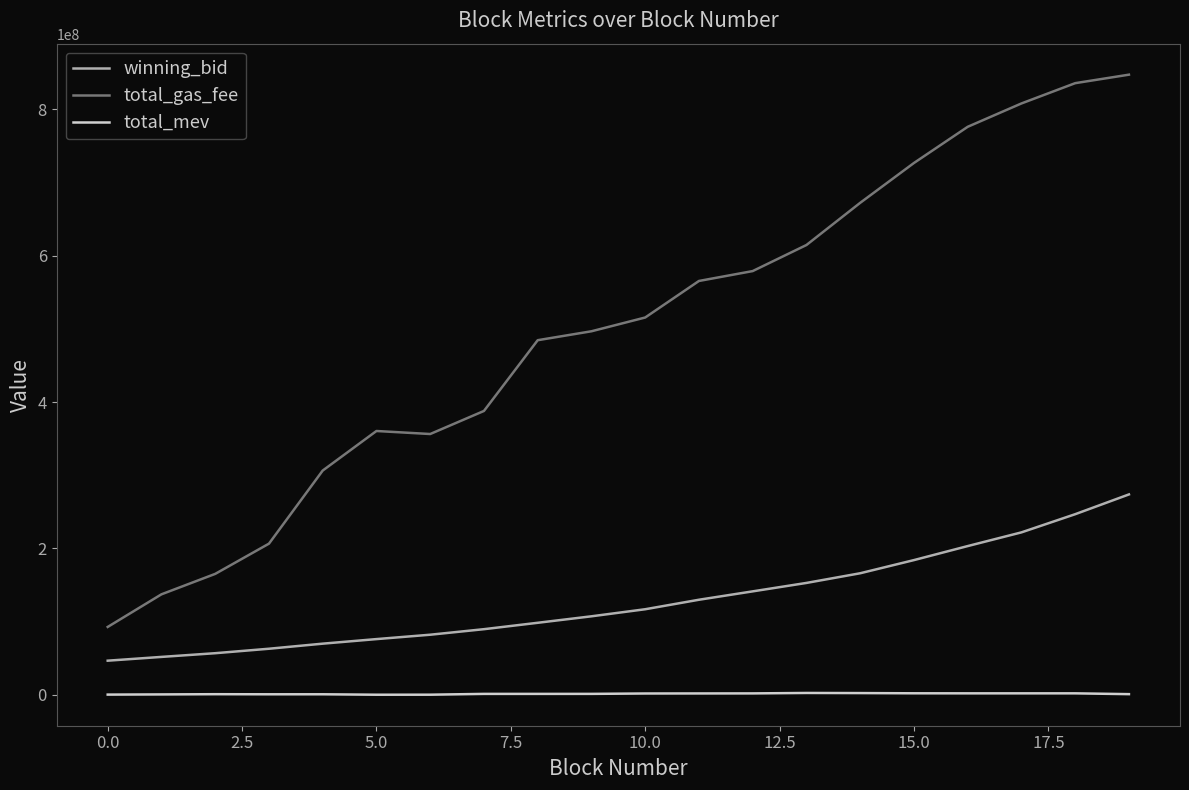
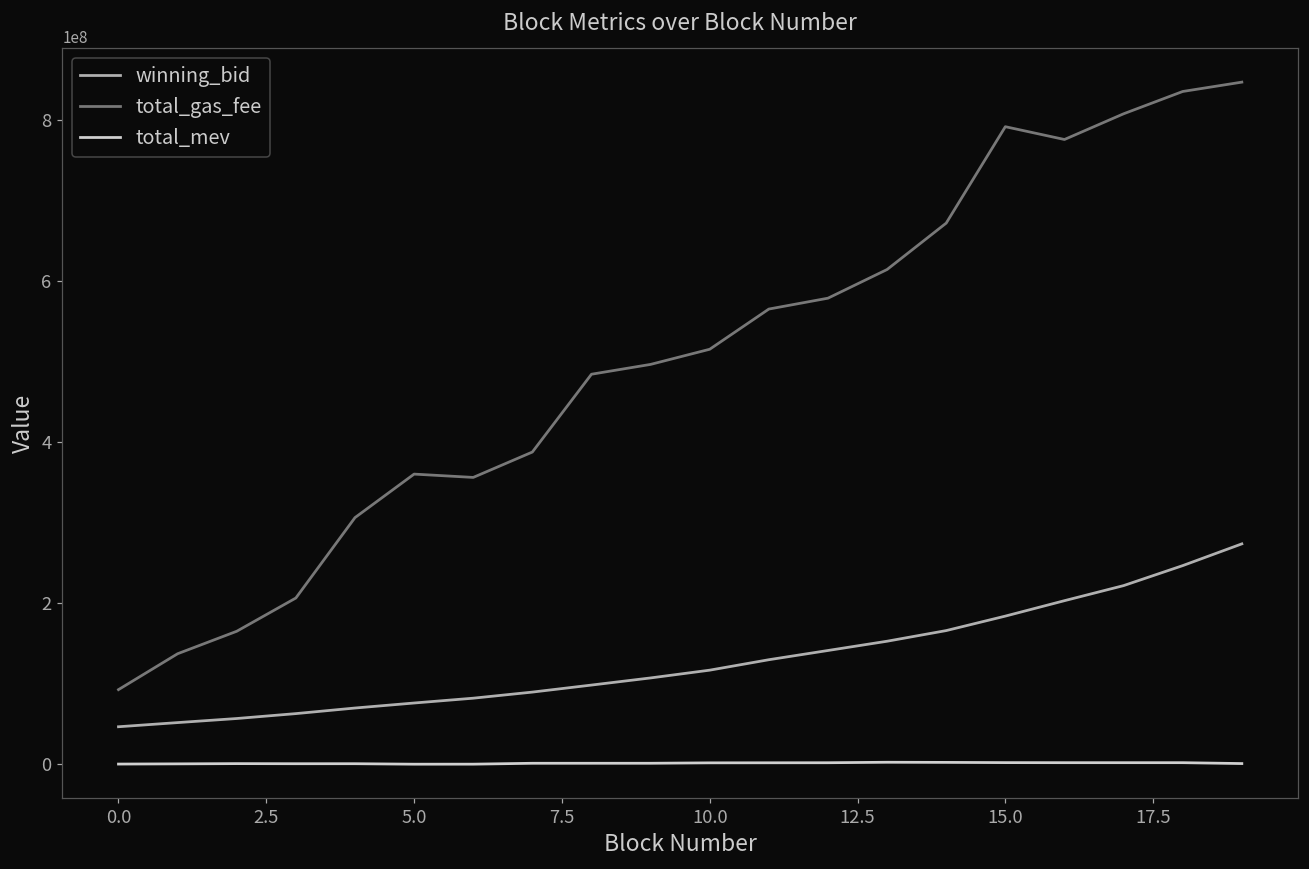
  {
    "total_gas_fee": {
      "0.0": 90000000,
      "5.0": 360000000,
      "10.0": 520000000,
-     "15.0": 730000000
+     "15.0": 790000000
    }
  }
